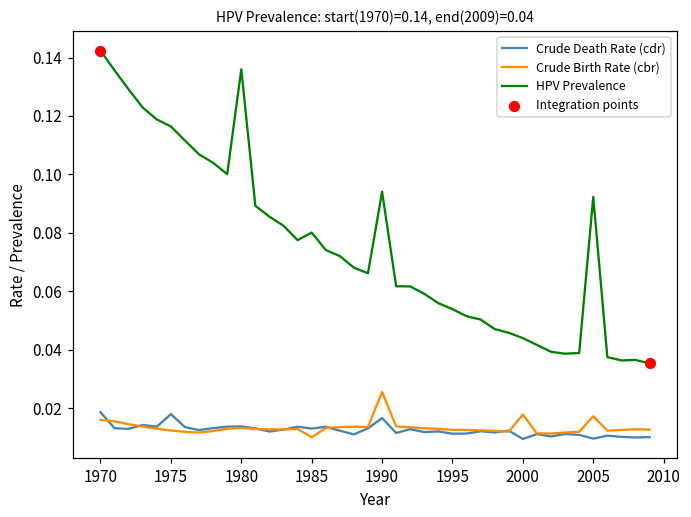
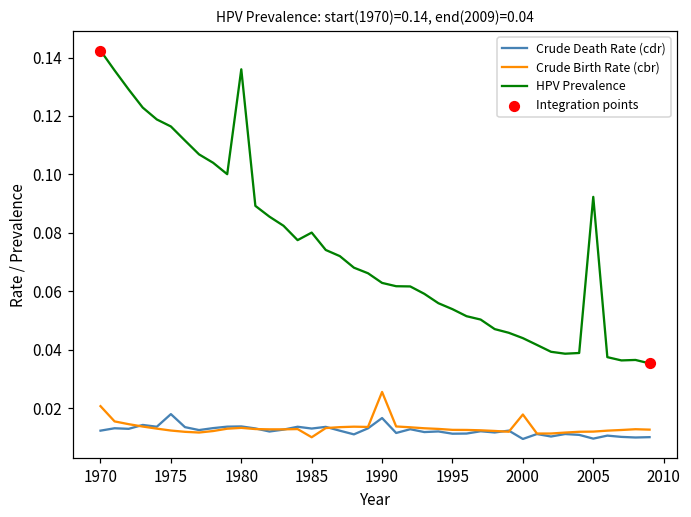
  {
    "Crude Death Rate (cdr)": {
-     "1970": 0.019,
+     "1970": 0.012,
      "1975": 0.018,
      "1985": 0.013,
      "1990": 0.017,
      "1995": 0.011,
      "2000": 0.009,
      "2005": 0.010
    },
    "Crude Birth Rate (cbr)": {
-     "1970": 0.016,
+     "1970": 0.021,
      "1975": 0.012,
      "1985": 0.010,
      "1990": 0.026,
      "1995": 0.013,
      "2000": 0.018,
-     "2005": 0.017
+     "2005": 0.012
    },
    "HPV Prevalence": {
      "1975": 0.116,
      "1980": 0.136,
      "1985": 0.080,
-     "1990": 0.094,
+     "1990": 0.063,
      "1995": 0.054,
      "2000": 0.044,
      "2005": 0.092
    }
  }
